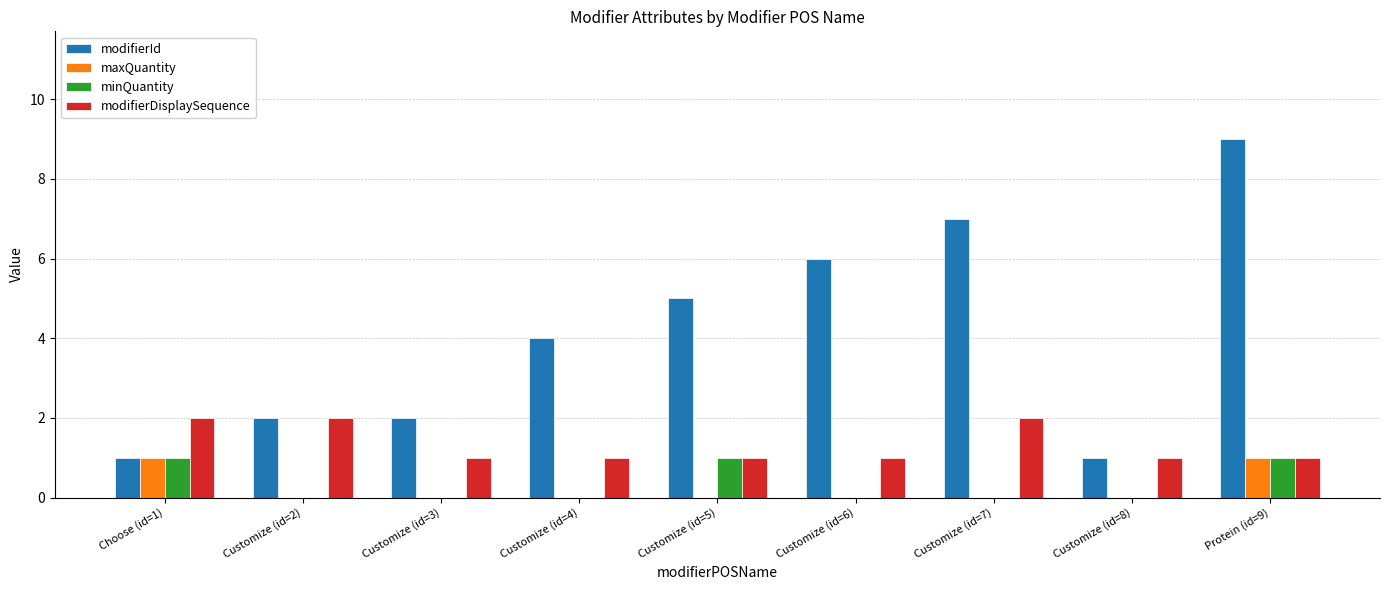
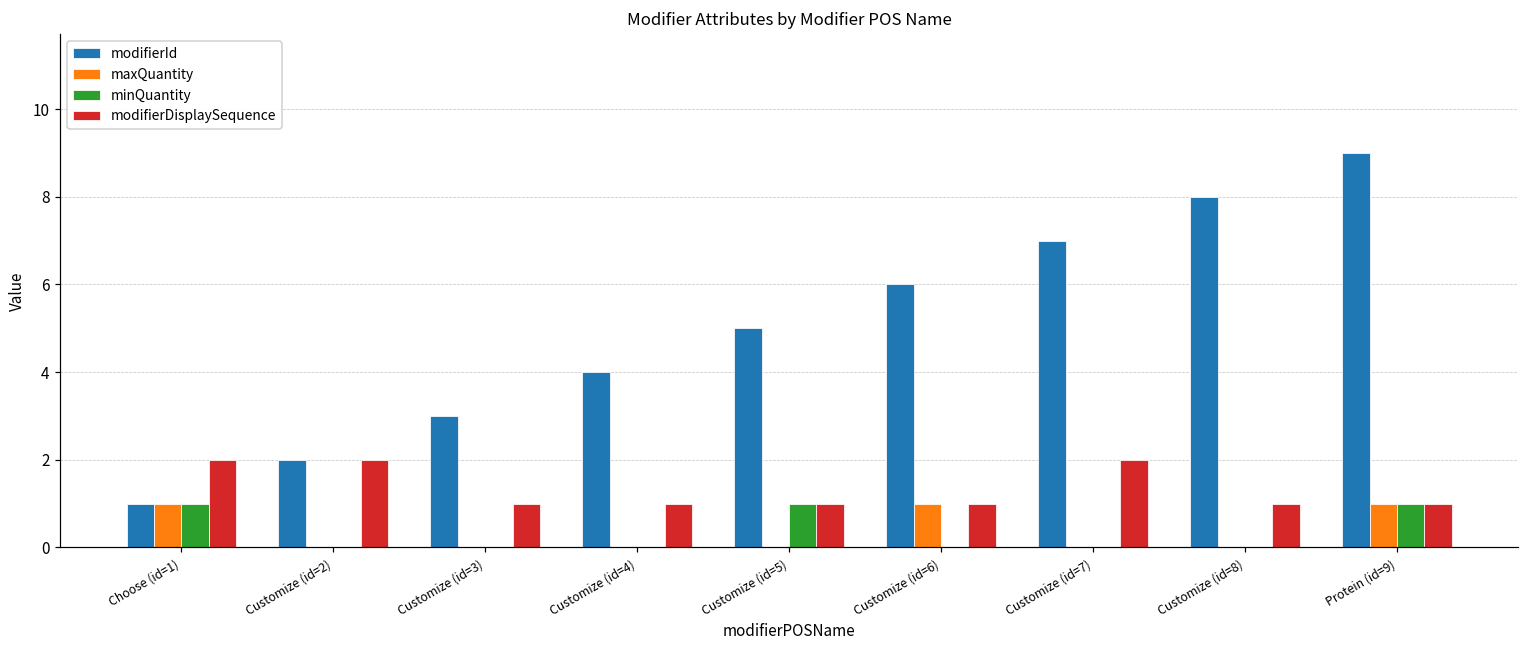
  {
    "modifierId": {
      "Choose (id=1)": 1,
      "Customize (id=2)": 2,
-     "Customize (id=3)": 2,
+     "Customize (id=3)": 3,
      "Customize (id=4)": 4,
      "Customize (id=5)": 5,
      "Customize (id=6)": 6,
      "Customize (id=7)": 7,
-     "Customize (id=8)": 1,
+     "Customize (id=8)": 8,
      "Protein (id=9)": 9
    },
    "maxQuantity": {
      "Choose (id=1)": 1,
      "Customize (id=2)": 0,
      "Customize (id=3)": 0,
      "Customize (id=4)": 0,
      "Customize (id=5)": 0,
-     "Customize (id=6)": 0,
+     "Customize (id=6)": 1,
      "Customize (id=7)": 0,
      "Customize (id=8)": 0,
      "Protein (id=9)": 1
    },
    "minQuantity": {
      "Choose (id=1)": 1,
      "Customize (id=2)": 0,
      "Customize (id=3)": 0,
      "Customize (id=4)": 0,
      "Customize (id=5)": 1,
      "Customize (id=6)": 0,
      "Customize (id=7)": 0,
      "Customize (id=8)": 0,
      "Protein (id=9)": 1
    },
    "modifierDisplaySequence": {
      "Choose (id=1)": 2,
      "Customize (id=2)": 2,
      "Customize (id=3)": 1,
      "Customize (id=4)": 1,
      "Customize (id=5)": 1,
      "Customize (id=6)": 1,
      "Customize (id=7)": 2,
      "Customize (id=8)": 1,
      "Protein (id=9)": 1
    }
  }
